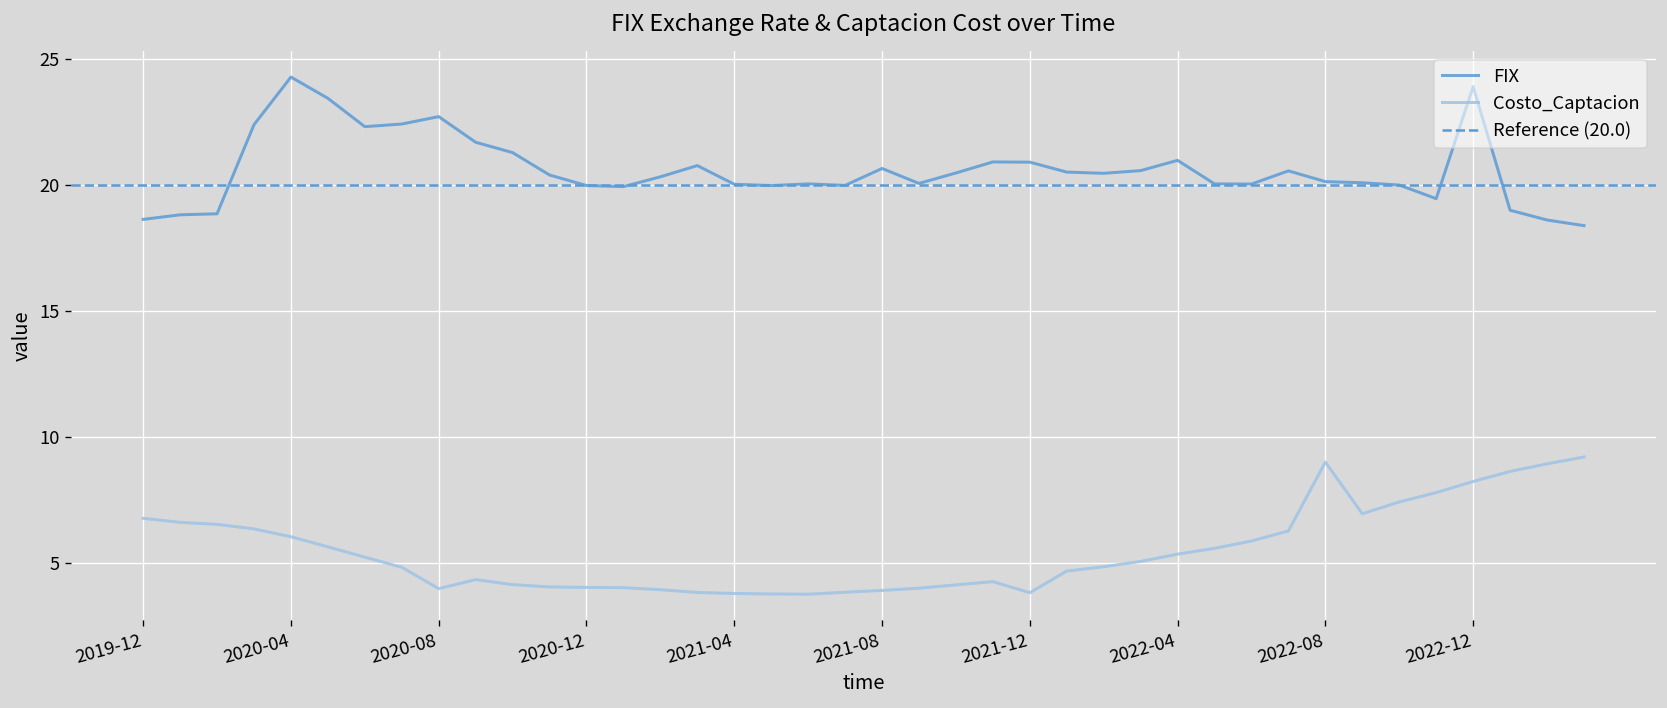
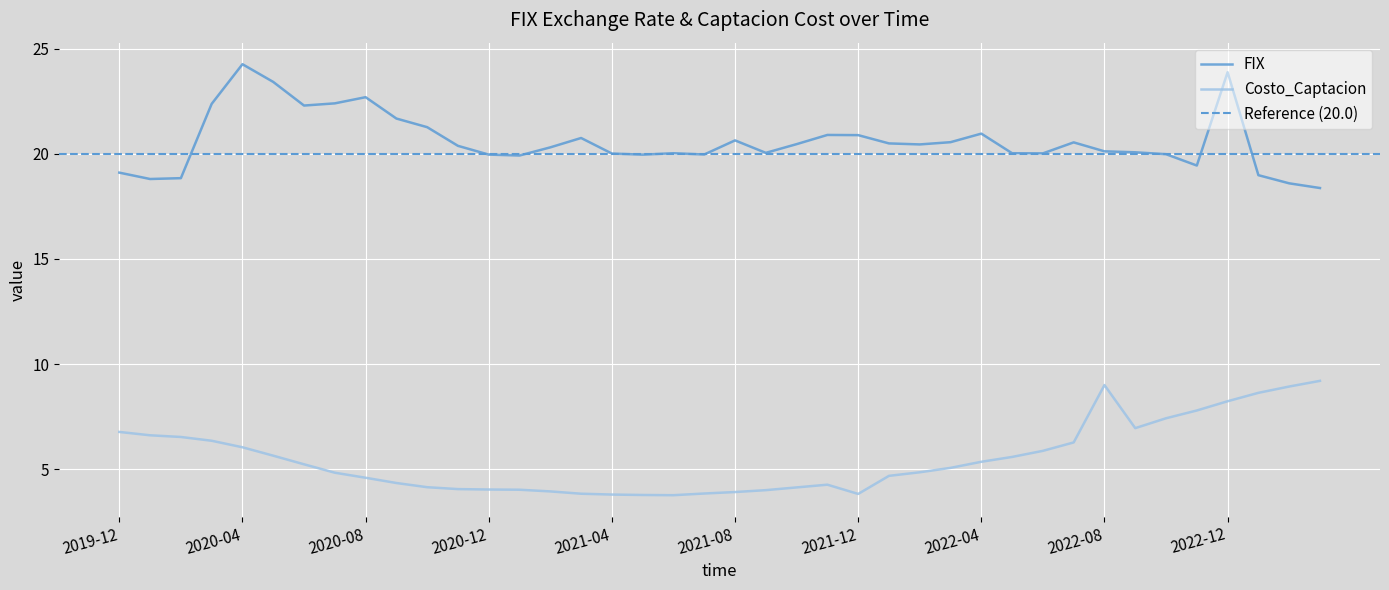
  {
    "FIX": {
-     "2019-12": 18.6,
+     "2019-12": 19.1,
      "2020-04": 24.3,
      "2020-08": 22.7,
      "2020-12": 20.0,
      "2021-04": 20.0,
      "2021-08": 20.6,
      "2021-12": 20.9,
      "2022-04": 21.0,
      "2022-08": 20.1
    },
    "Costo_Captacion": {
      "2019-12": 6.8,
      "2020-04": 6.0,
-     "2020-08": 4.0,
+     "2020-08": 4.6,
      "2020-12": 4.0,
      "2021-04": 3.8,
      "2021-08": 3.9,
      "2021-12": 3.8,
      "2022-04": 5.4,
      "2022-08": 9.0,
      "2022-12": 8.2
    }
  }
